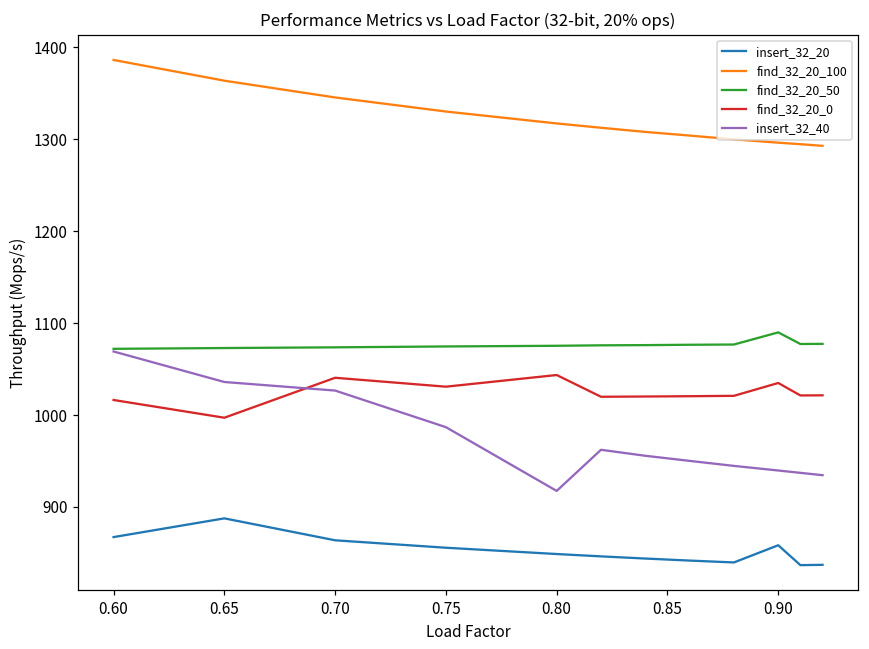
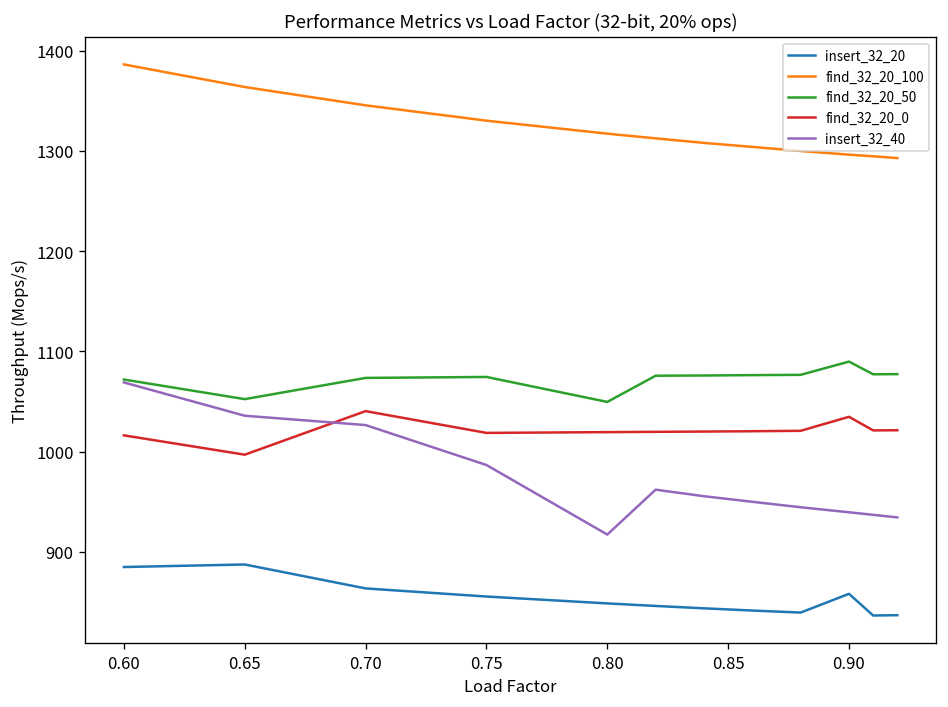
  {
    "insert_32_20": {
-     "0.60": 870,
+     "0.60": 890,
      "0.65": 890,
      "0.70": 860,
      "0.75": 860,
      "0.80": 850,
      "0.90": 860
    },
    "find_32_20_100": {
      "0.60": 1390,
      "0.65": 1360,
      "0.70": 1350,
      "0.75": 1330,
      "0.80": 1320,
      "0.90": 1300
    },
    "find_32_20_50": {
-     "0.65": 1070,
+     "0.65": 1050,
      "0.70": 1070,
      "0.75": 1070,
-     "0.80": 1080,
+     "0.80": 1050,
      "0.90": 1090
    },
    "find_32_20_0": {
      "0.60": 1020,
      "0.65": 1000,
      "0.70": 1040,
-     "0.75": 1030,
-     "0.80": 1040,
+     "0.75": 1020,
+     "0.80": 1020,
      "0.90": 1030
    },
    "insert_32_40": {
      "0.65": 1040,
      "0.70": 1030,
      "0.75": 990,
      "0.80": 920,
      "0.90": 940
    }
  }
